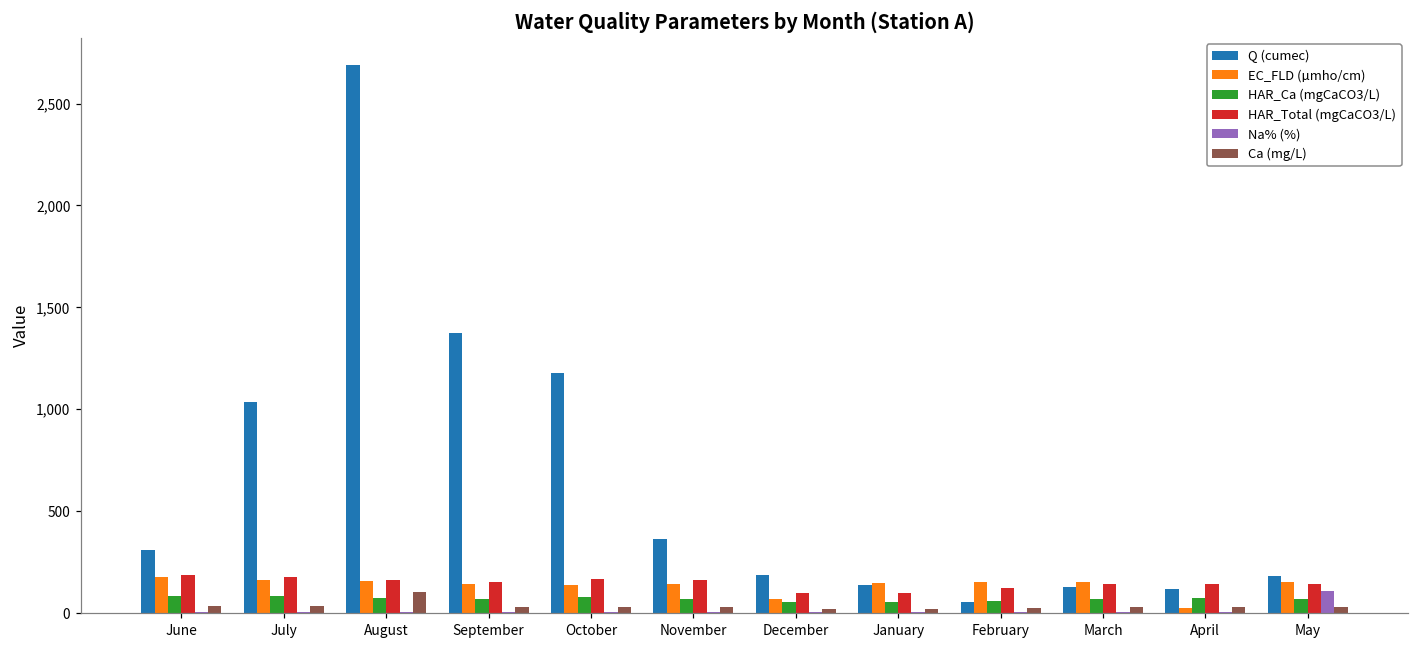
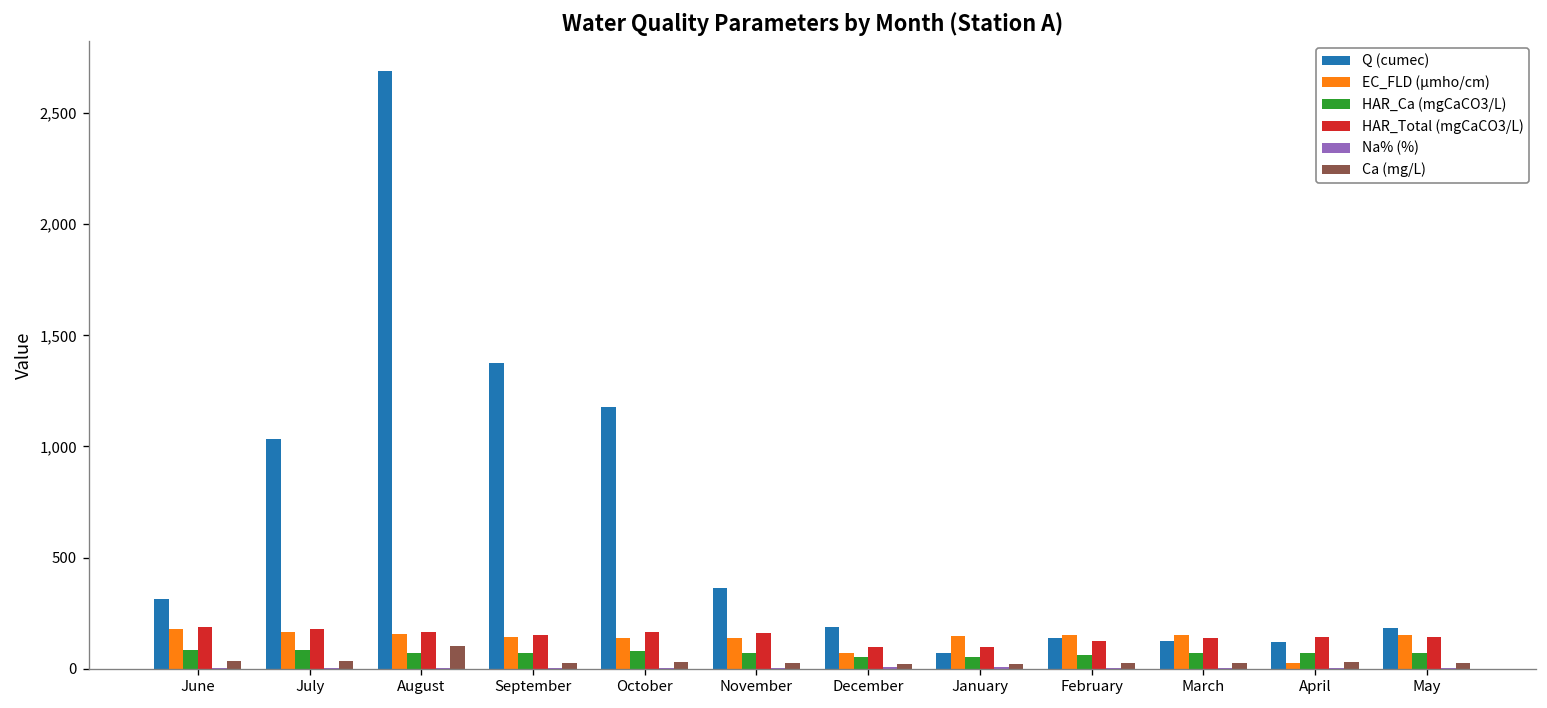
  {
    "Q (cumec)": {
      "June": "310",
      "July": "1,040",
      "August": "2,690",
      "September": "1,380",
      "October": "1,180",
      "November": "360",
      "December": "190",
-     "January": "140",
-     "February": "60",
+     "January": "70",
+     "February": "140",
      "March": "130",
      "April": "120",
      "May": "180"
    },
    "EC_FLD (µmho/cm)": {
      "June": "180",
      "July": "160",
      "August": "160",
      "September": "140",
      "October": "140",
      "November": "140",
      "December": "70",
      "January": "150",
      "February": "150",
      "March": "150",
      "April": "30",
      "May": "150"
    },
    "HAR_Ca (mgCaCO3/L)": {
      "June": "90",
      "July": "80",
      "August": "70",
      "September": "70",
      "October": "80",
      "November": "70",
      "December": "50",
      "January": "50",
      "February": "60",
      "March": "70",
      "April": "70",
      "May": "70"
    },
    "HAR_Total (mgCaCO3/L)": {
      "June": "190",
      "July": "180",
      "August": "160",
      "September": "150",
      "October": "170",
      "November": "160",
      "December": "100",
      "January": "100",
      "February": "130",
      "March": "140",
      "April": "140",
      "May": "140"
    },
    "Na% (%)": {
-     "May": "110"
+     "May": "0"
    },
    "Ca (mg/L)": {
      "June": "30",
      "July": "30",
      "August": "100",
      "September": "30",
      "October": "30",
      "November": "30",
      "December": "20",
      "January": "20",
      "February": "20",
      "March": "30",
      "April": "30",
      "May": "30"
    }
  }
